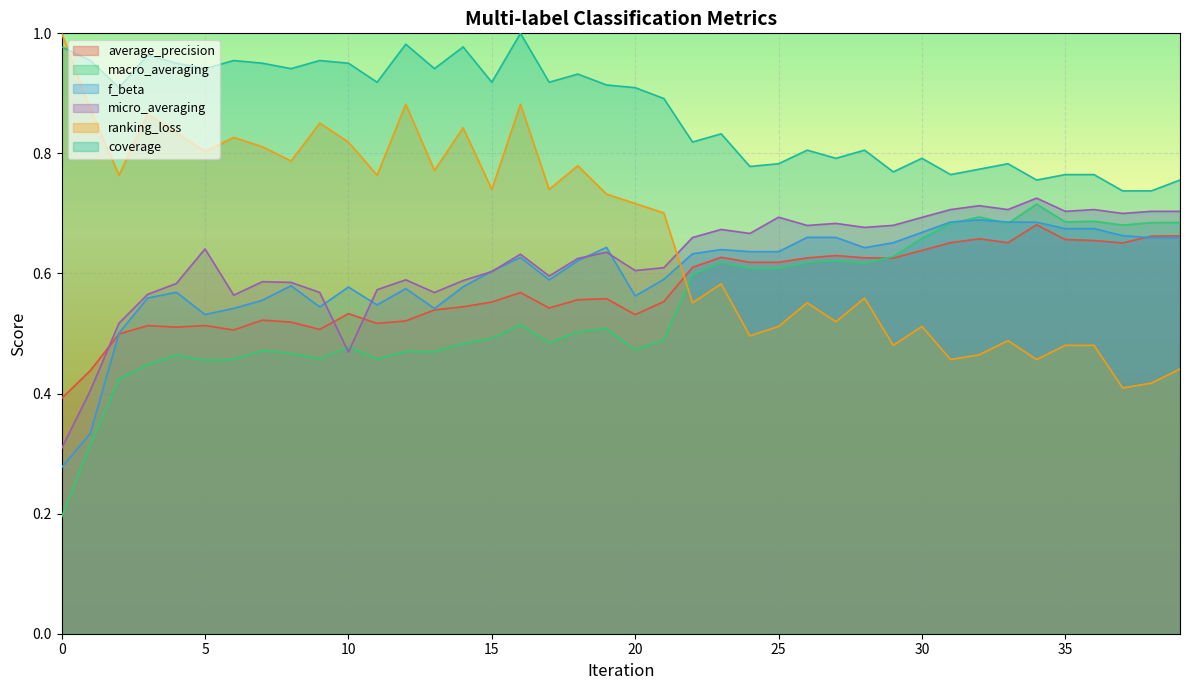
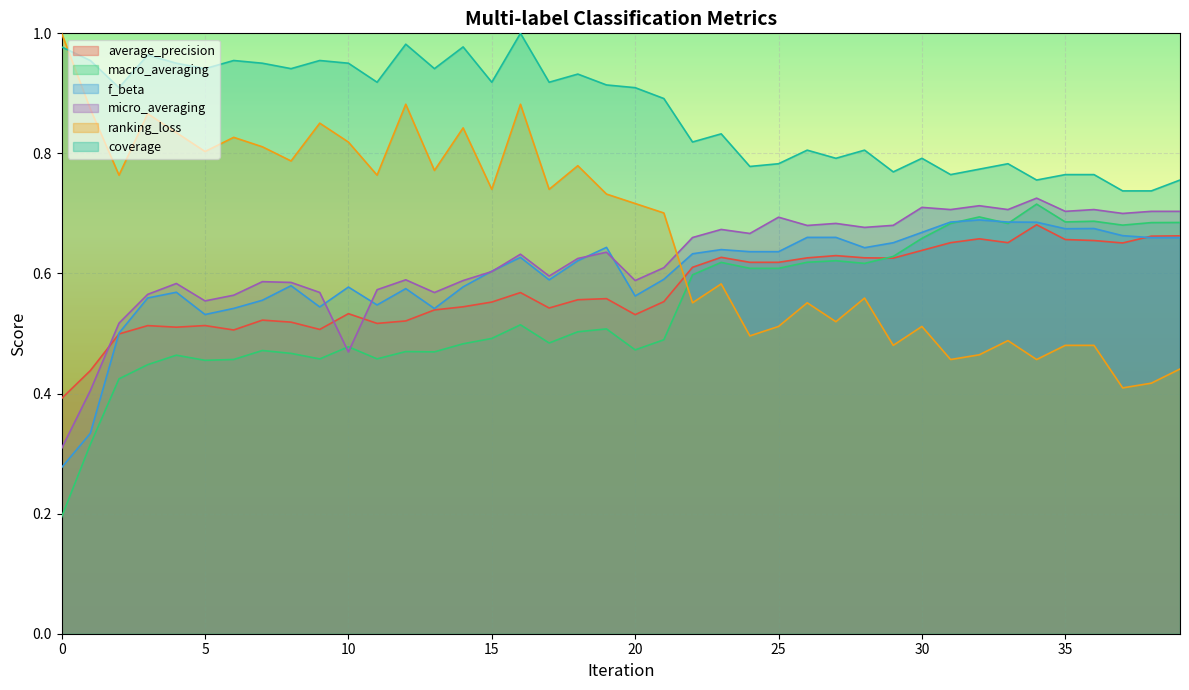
  {
    "micro_averaging": {
      "0": 0.31,
-     "5": 0.64,
+     "5": 0.55,
      "10": 0.47,
-     "20": 0.60,
+     "20": 0.59,
      "25": 0.69,
-     "30": 0.69,
+     "30": 0.71,
      "35": 0.70
    }
  }
